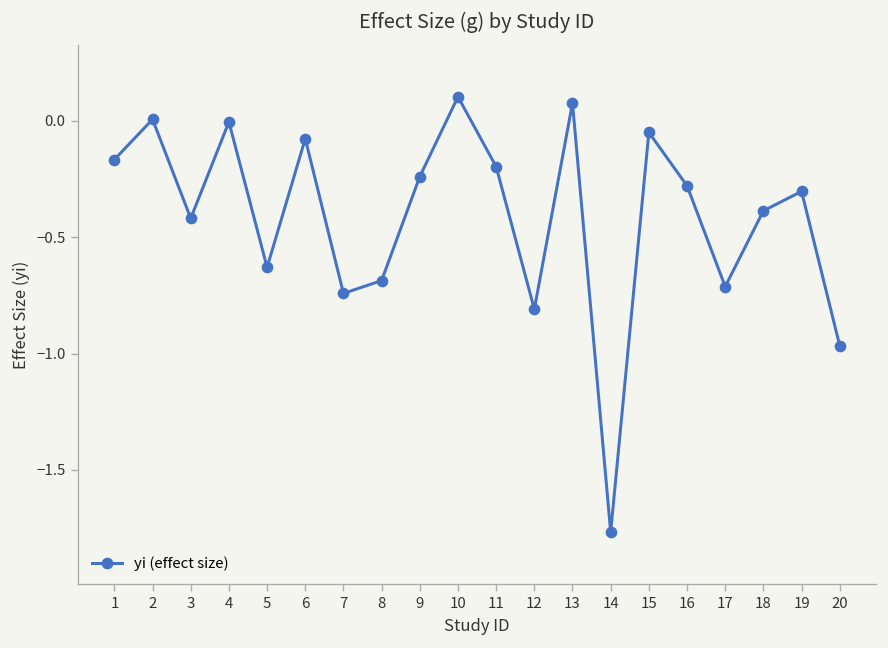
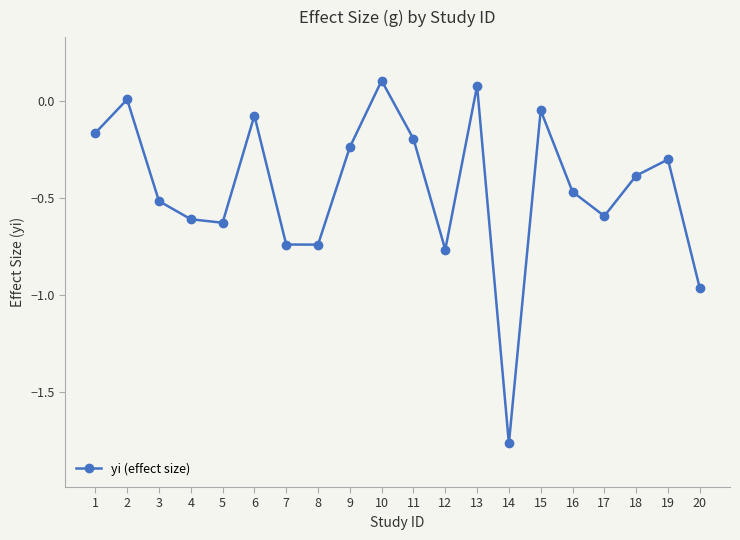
  {
    "1": -0.17,
    "2": 0.01,
-   "3": -0.42,
-   "4": 0.00,
+   "3": -0.52,
+   "4": -0.61,
    "5": -0.63,
    "6": -0.08,
    "7": -0.74,
-   "8": -0.69,
+   "8": -0.74,
    "9": -0.24,
    "10": 0.10,
    "11": -0.20,
-   "12": -0.81,
+   "12": -0.77,
    "13": 0.08,
    "14": -1.77,
    "15": -0.05,
-   "16": -0.28,
-   "17": -0.71,
+   "16": -0.47,
+   "17": -0.59,
    "18": -0.39,
    "19": -0.30,
    "20": -0.97
  }
